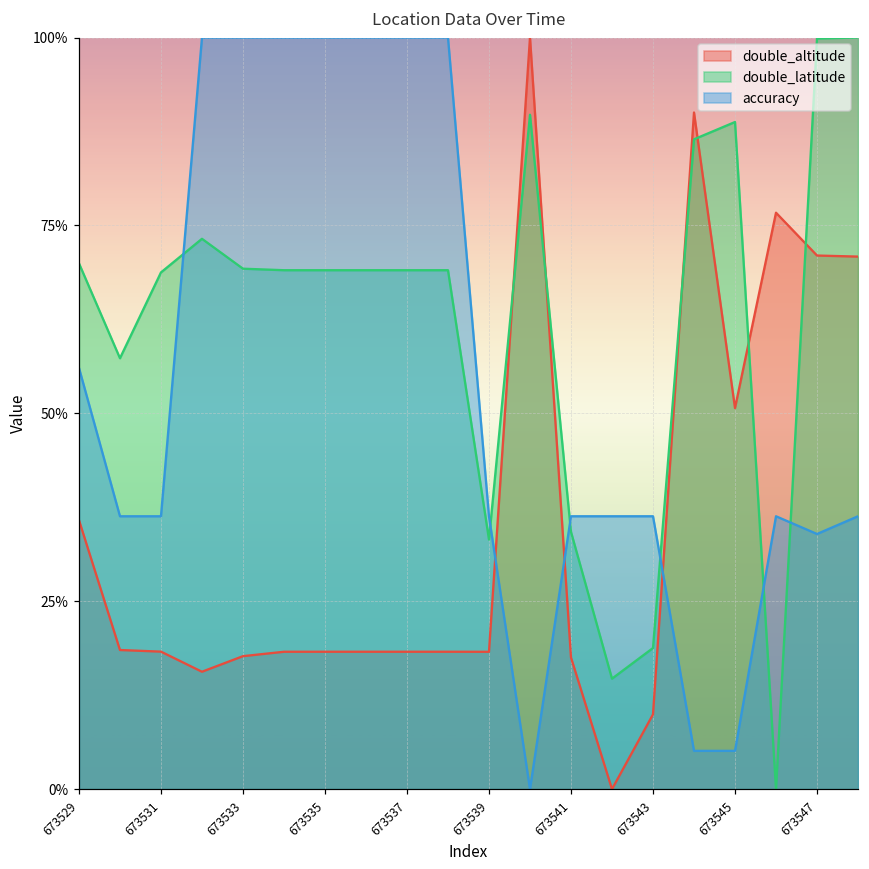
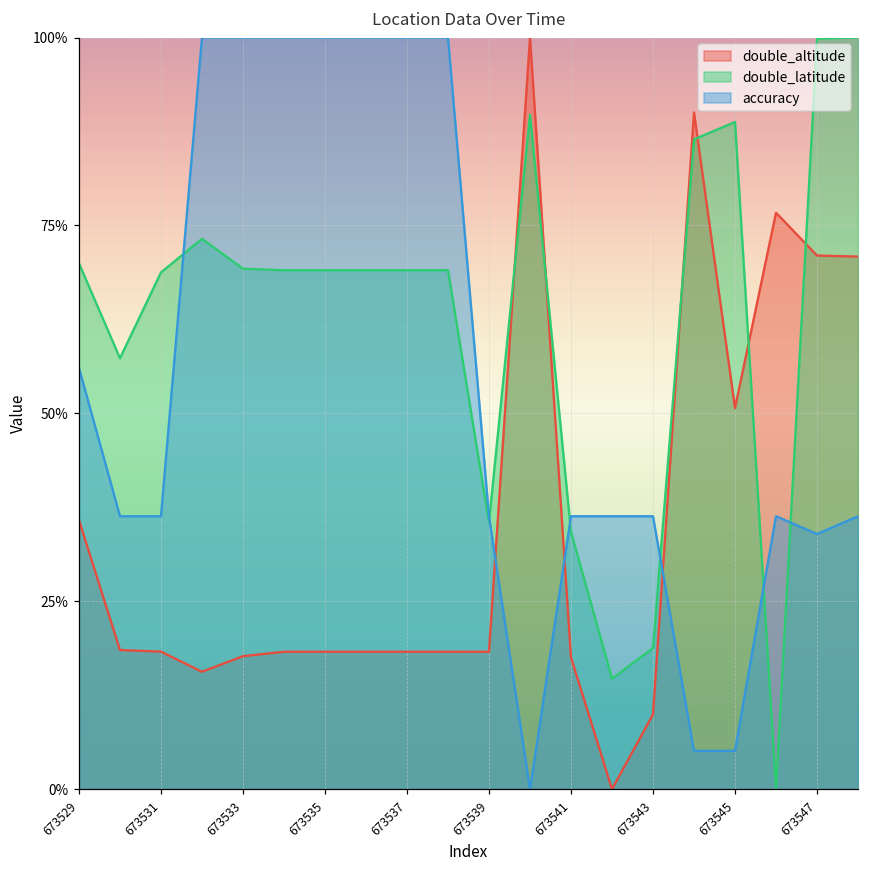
  {
    "double_altitude": {
      "673529": "36%",
      "673531": "18%",
      "673533": "18%",
      "673535": "18%",
      "673537": "18%",
      "673539": "18%",
      "673541": "18%",
      "673543": "10%",
      "673545": "51%",
      "673547": "71%"
    },
    "double_latitude": {
      "673529": "70%",
      "673531": "69%",
      "673533": "69%",
      "673535": "69%",
      "673537": "69%",
-     "673539": "33%",
+     "673539": "35%",
      "673541": "34%",
      "673543": "19%",
      "673545": "89%",
      "673547": "100%"
    },
    "accuracy": {
      "673529": "56%",
      "673531": "36%",
      "673533": "100%",
      "673535": "100%",
      "673537": "100%",
      "673539": "36%",
      "673541": "36%",
      "673543": "36%",
      "673545": "5%",
      "673547": "34%"
    }
  }
